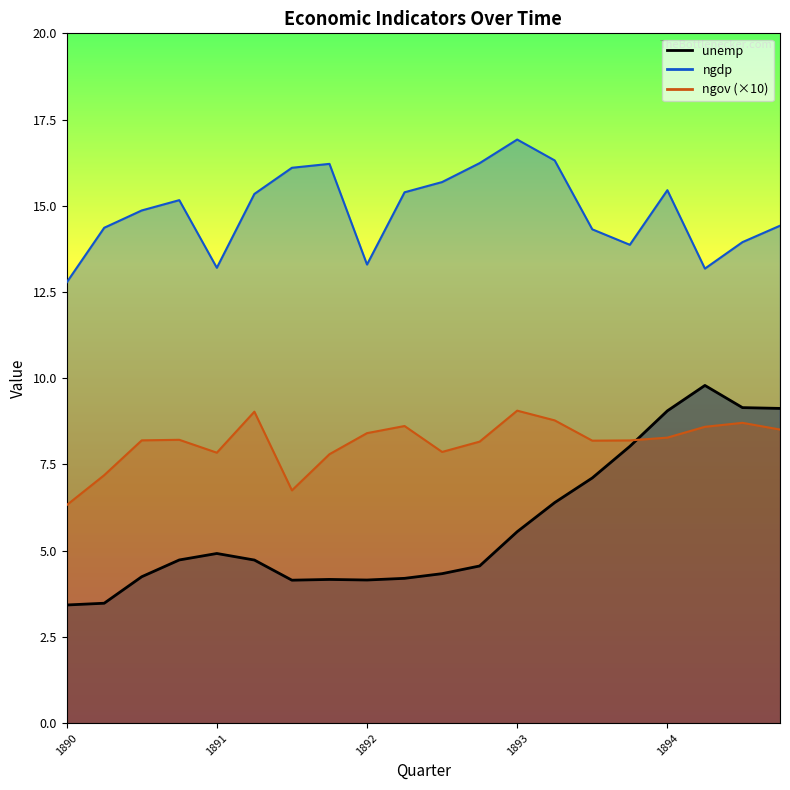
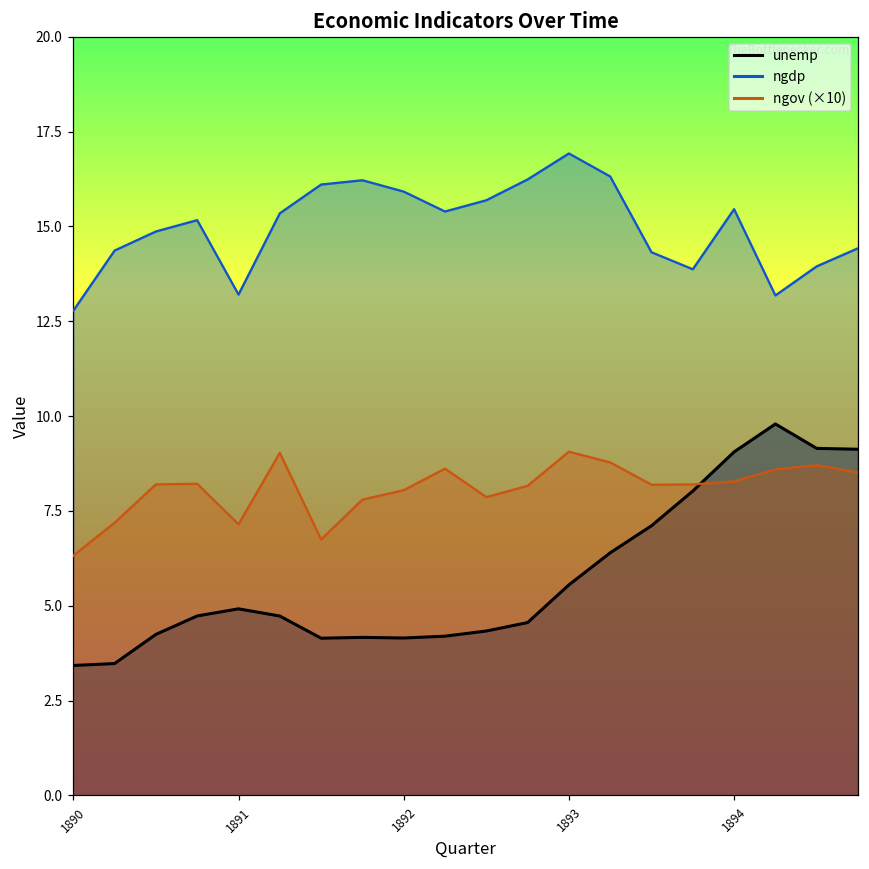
  {
    "ngdp": {
      "1890": 12.8,
      "1891": 13.2,
-     "1892": 13.3,
+     "1892": 15.9,
      "1893": 16.9,
      "1894": 15.5
    },
    "ngov (×10)": {
      "1890": 6.3,
-     "1891": 7.8,
-     "1892": 8.4,
+     "1891": 7.1,
+     "1892": 8.0,
      "1893": 9.1,
      "1894": 8.3
    }
  }
